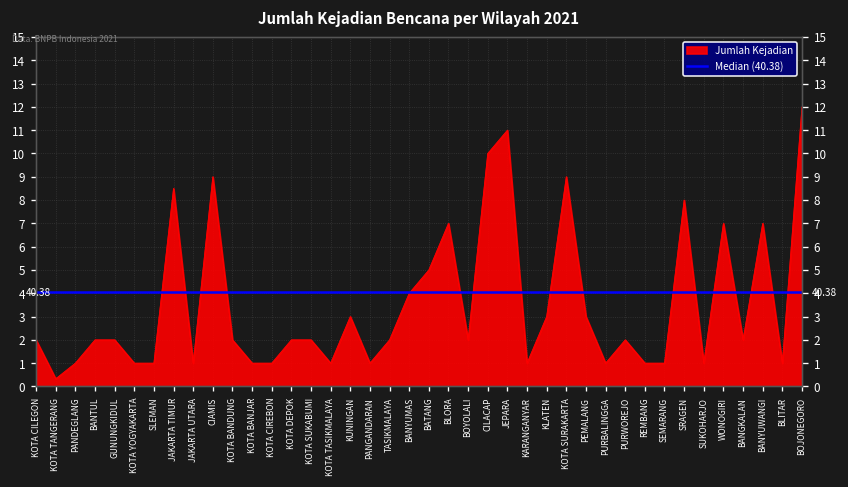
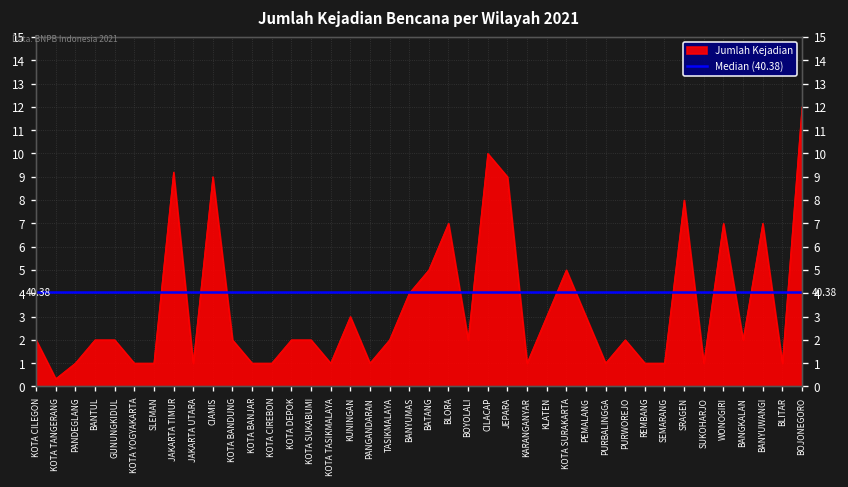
  {
    "Jumlah Kejadian": {
      "KOTA CILEGON": 2.0,
      "KOTA TANGERANG": 0.3,
      "PANDEGLANG": 1.0,
      "BANTUL": 2.0,
      "GUNUNGKIDUL": 2.0,
      "KOTA YOGYAKARTA": 1.0,
      "SLEMAN": 1.0,
-     "JAKARTA TIMUR": 8.5,
+     "JAKARTA TIMUR": 9.2,
      "JAKARTA UTARA": 1.0,
      "CIAMIS": 9.0,
      "KOTA BANDUNG": 2.0,
      "KOTA BANJAR": 1.0,
      "KOTA CIREBON": 1.0,
      "KOTA DEPOK": 2.0,
      "KOTA SUKABUMI": 2.0,
      "KOTA TASIKMALAYA": 1.0,
      "KUNINGAN": 3.0,
      "PANGANDARAN": 1.0,
      "TASIKMALAYA": 2.0,
      "BATANG": 5.0,
      "BLORA": 7.0,
      "BOYOLALI": 2.0,
      "CILACAP": 10.0,
-     "JEPARA": 11,
+     "JEPARA": 9,
      "KARANGANYAR": 1.0,
      "KLATEN": 3.0,
-     "KOTA SURAKARTA": 9,
+     "KOTA SURAKARTA": 5,
      "PEMALANG": 3.0,
      "PURBALINGGA": 1.0,
      "PURWOREJO": 2.0,
      "REMBANG": 1.0,
      "SEMARANG": 1.0,
      "SRAGEN": 8.0,
      "SUKOHARJO": 1.0,
      "WONOGIRI": 7.0,
      "BANGKALAN": 2.0,
      "BANYUWANGI": 7.0,
      "BLITAR": 1.0,
      "BOJONEGORO": 12.0
    },
    "Median (40.38)": {
      "KOTA TANGERANG": 4.0,
      "PANDEGLANG": 4.0,
      "BANTUL": 4.0,
      "GUNUNGKIDUL": 4.0,
      "KOTA YOGYAKARTA": 4.0,
      "SLEMAN": 4.0,
      "JAKARTA TIMUR": 4.0,
      "JAKARTA UTARA": 4.0,
      "CIAMIS": 4.0,
      "KOTA BANDUNG": 4.0,
      "KOTA BANJAR": 4.0,
      "KOTA CIREBON": 4.0,
      "KOTA DEPOK": 4.0,
      "KOTA SUKABUMI": 4.0,
      "KOTA TASIKMALAYA": 4.0,
      "KUNINGAN": 4.0,
      "PANGANDARAN": 4.0,
      "TASIKMALAYA": 4.0,
      "BATANG": 4.0,
      "BLORA": 4.0,
      "BOYOLALI": 4.0,
      "CILACAP": 4.0,
      "JEPARA": 4.0,
      "KARANGANYAR": 4.0,
      "KLATEN": 4.0,
      "KOTA SURAKARTA": 4.0,
      "PEMALANG": 4.0,
      "PURBALINGGA": 4.0,
      "PURWOREJO": 4.0,
      "REMBANG": 4.0,
      "SEMARANG": 4.0,
      "SRAGEN": 4.0,
      "SUKOHARJO": 4.0,
      "WONOGIRI": 4.0,
      "BANGKALAN": 4.0,
      "BANYUWANGI": 4.0,
      "BLITAR": 4.0
    }
  }
